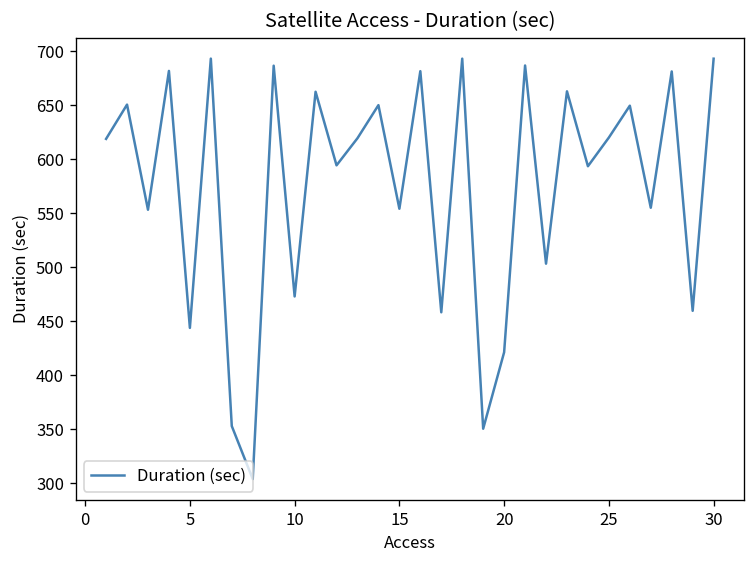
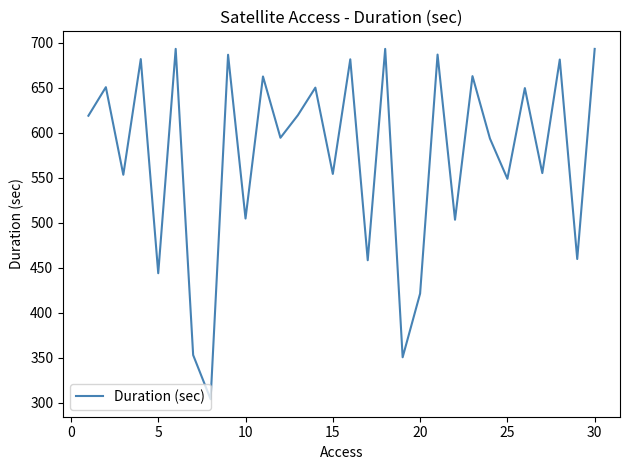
  {
    "5": 440,
-   "10": 470,
+   "10": 500,
    "15": 550,
    "20": 420,
-   "25": 620,
+   "25": 550,
    "30": 690
  }
